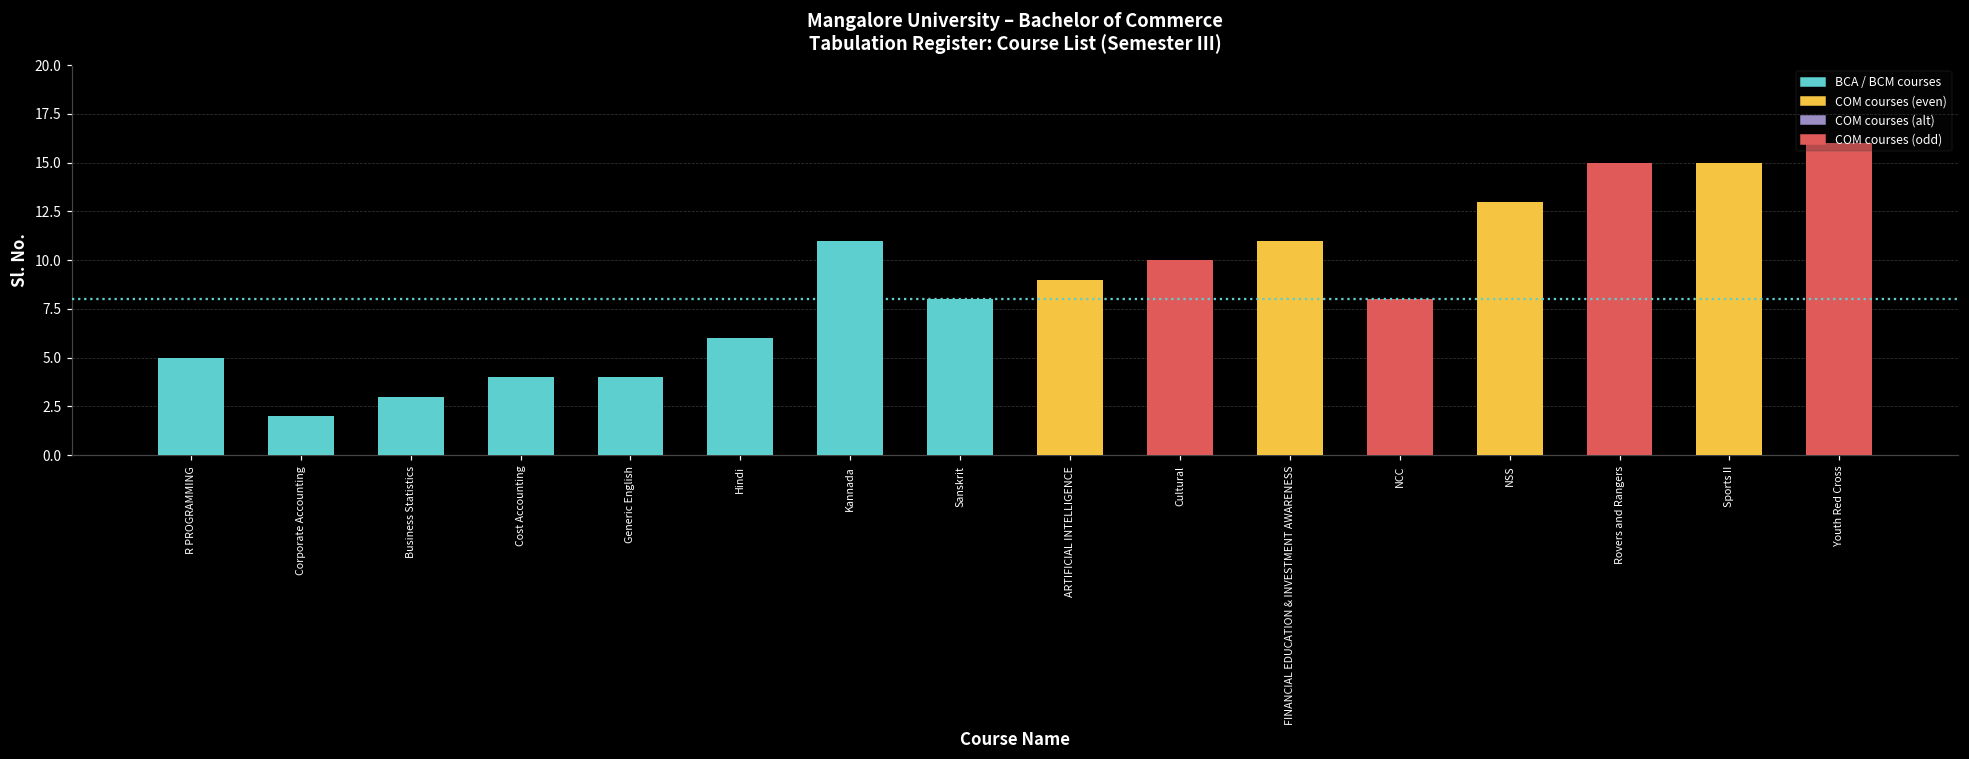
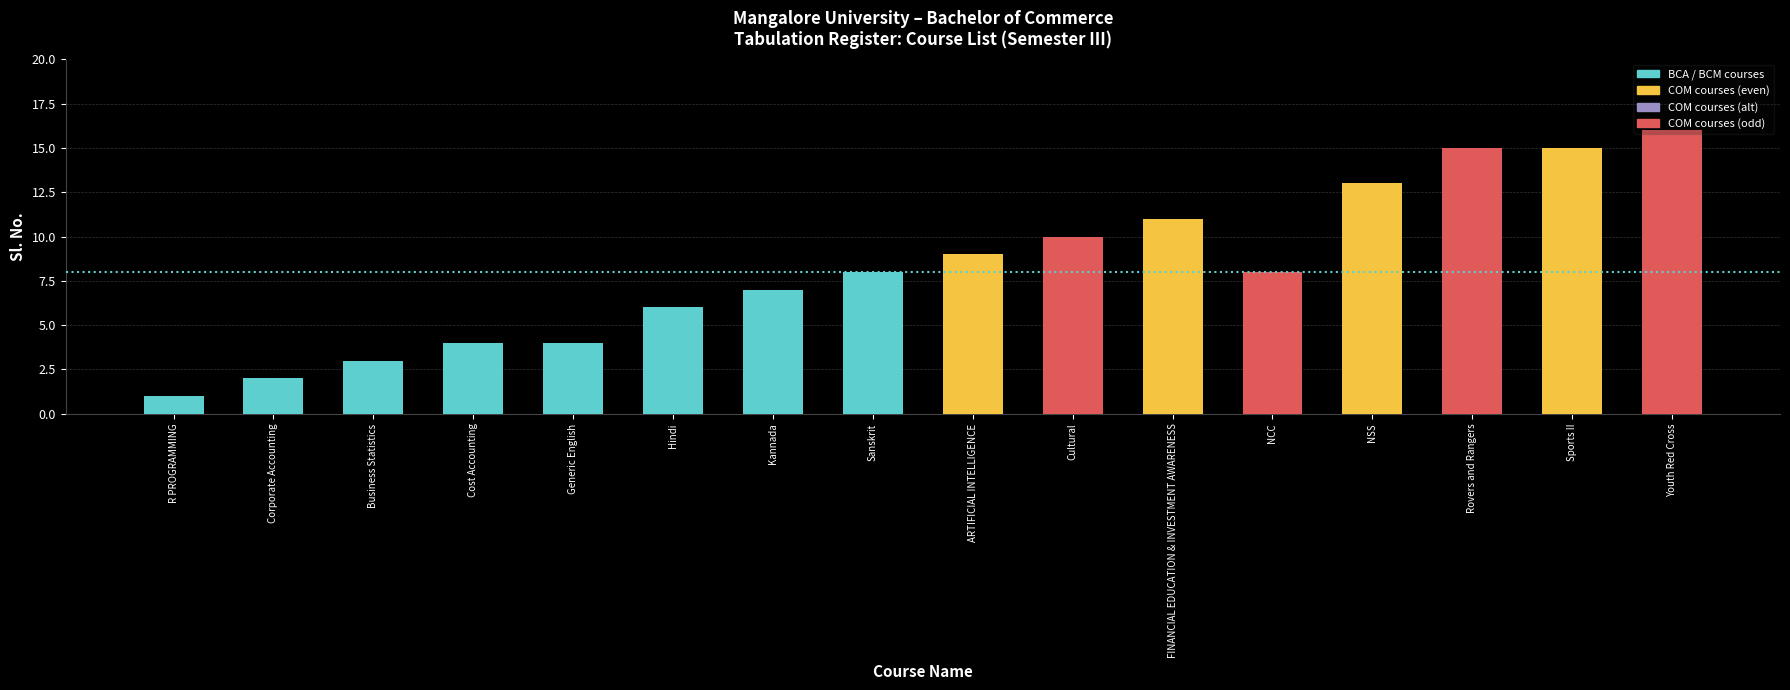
  {
-   "R PROGRAMMING": 5,
+   "R PROGRAMMING": 1,
    "Corporate Accounting": 2,
    "Business Statistics": 3,
    "Cost Accounting": 4,
    "Generic English": 4,
    "Hindi": 6,
-   "Kannada": 11,
+   "Kannada": 7,
    "Sanskrit": 8,
    "ARTIFICIAL INTELLIGENCE": 9,
    "Cultural": 10,
    "FINANCIAL EDUCATION & INVESTMENT AWARENESS": 11,
    "NCC": 8,
    "NSS": 13,
    "Rovers and Rangers": 15,
    "Sports II": 15
  }
